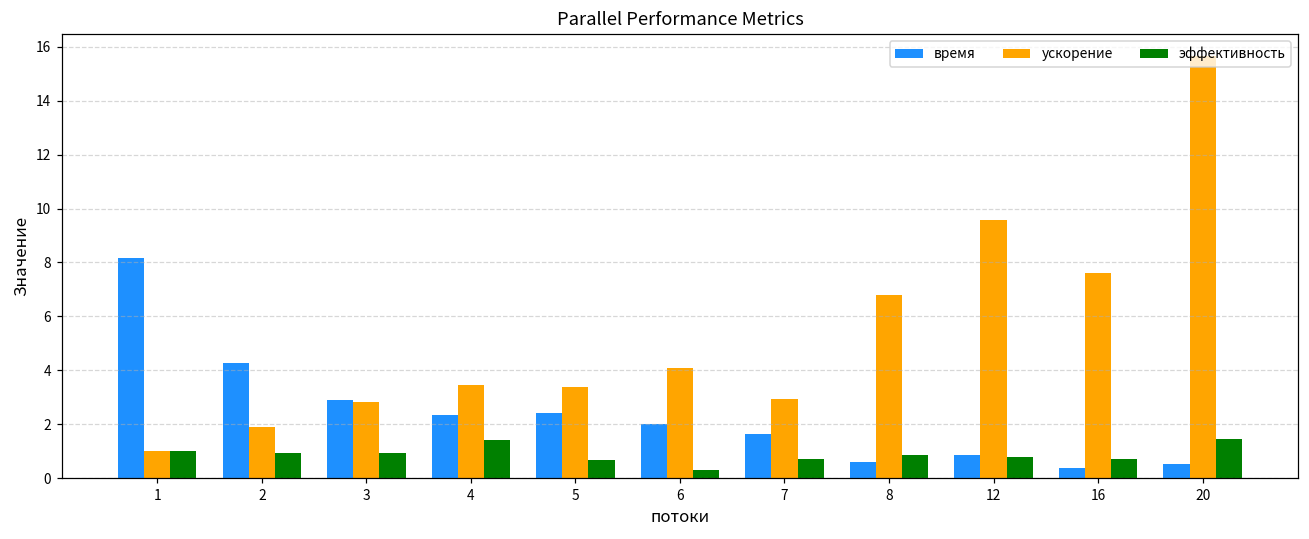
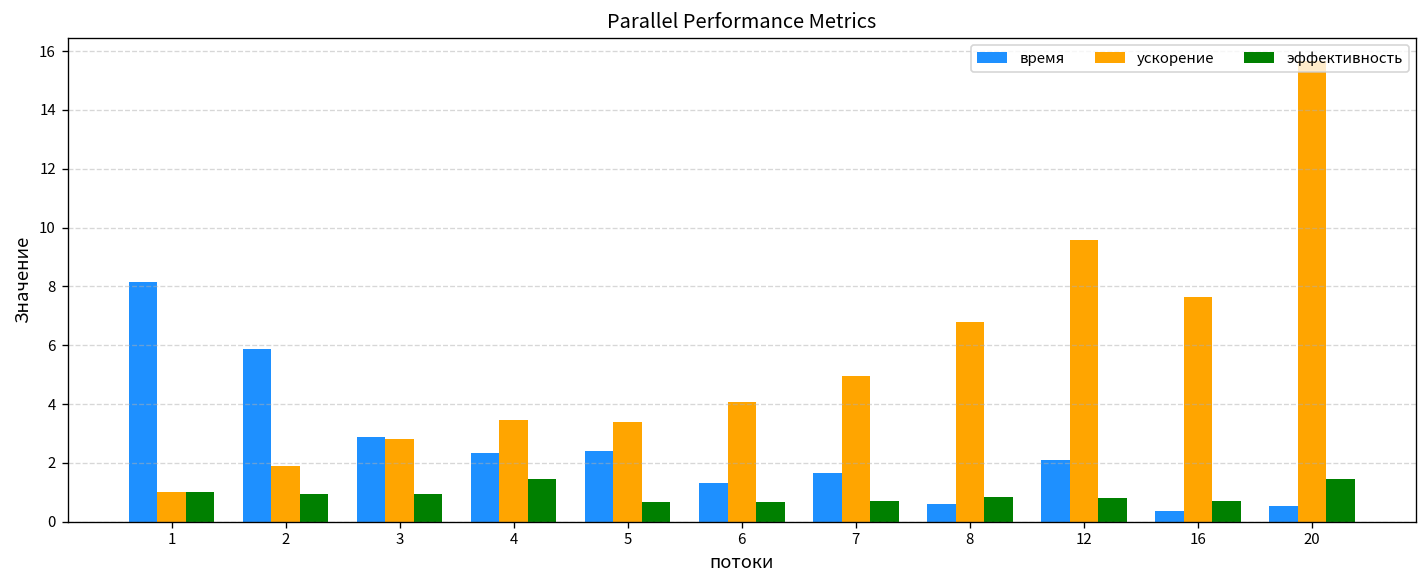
  {
    "время": {
      "1": 8.2,
-     "2": 4.3,
+     "2": 5.9,
      "3": 2.9,
      "4": 2.4,
      "5": 2.4,
-     "6": 2.0,
+     "6": 1.3,
      "7": 1.7,
      "8": 0.6,
-     "12": 0.9,
+     "12": 2.1,
      "16": 0.4,
      "20": 0.5
    },
    "ускорение": {
      "1": 1.0,
      "2": 1.9,
      "3": 2.8,
      "4": 3.5,
      "5": 3.4,
      "6": 4.1,
-     "7": 2.9,
+     "7": 4.9,
      "8": 6.8,
      "12": 9.6,
      "16": 7.6
    },
    "эффективность": {
      "1": 1.0,
      "2": 0.9,
      "3": 0.9,
      "4": 1.4,
      "5": 0.7,
-     "6": 0.3,
+     "6": 0.7,
      "7": 0.7,
      "8": 0.8,
      "12": 0.8,
      "16": 0.7,
      "20": 1.4
    }
  }
